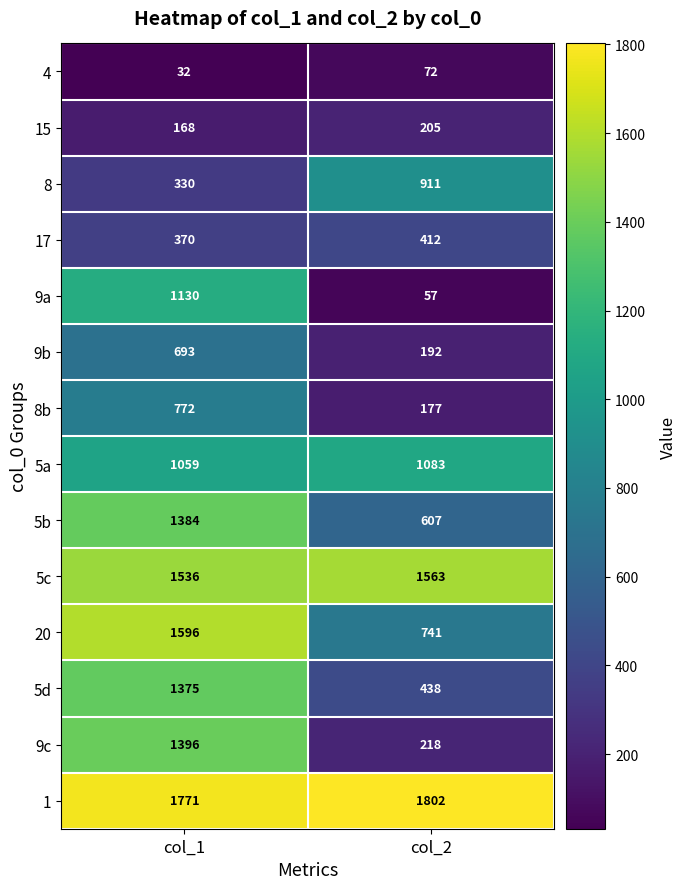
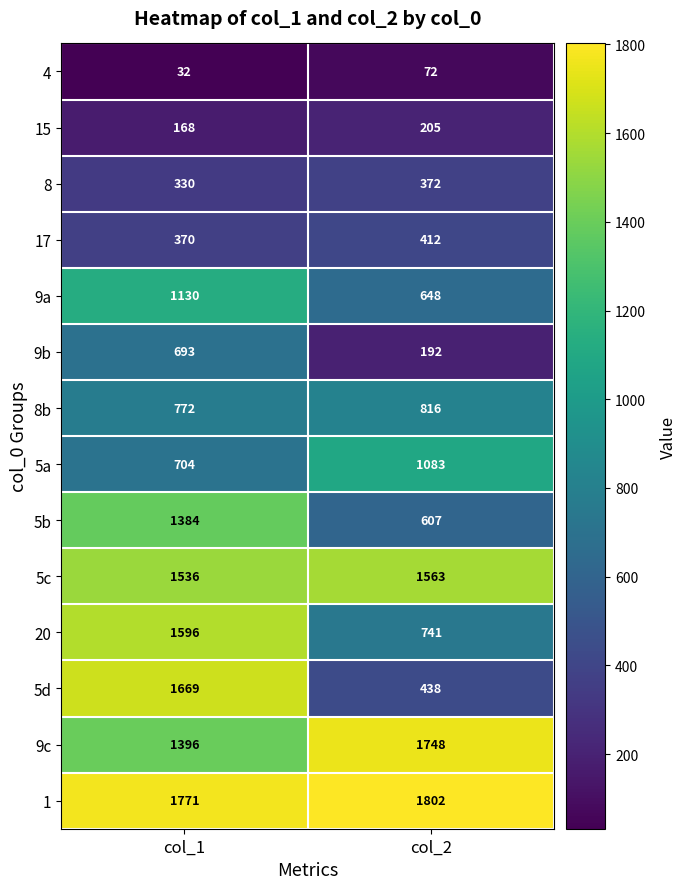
  {
    "4": {
      "col_1": 32,
      "col_2": 72
    },
    "15": {
      "col_1": 168,
      "col_2": 205
    },
    "8": {
      "col_1": 330,
-     "col_2": 911
+     "col_2": 372
    },
    "17": {
      "col_1": 370,
      "col_2": 412
    },
    "9a": {
      "col_1": 1130,
-     "col_2": 57
+     "col_2": 648
    },
    "9b": {
      "col_1": 693,
      "col_2": 192
    },
    "8b": {
      "col_1": 772,
-     "col_2": 177
+     "col_2": 816
    },
    "5a": {
-     "col_1": 1059,
+     "col_1": 704,
      "col_2": 1083
    },
    "5b": {
      "col_1": 1384,
      "col_2": 607
    },
    "5c": {
      "col_1": 1536,
      "col_2": 1563
    },
    "20": {
      "col_1": 1596,
      "col_2": 741
    },
    "5d": {
-     "col_1": 1375,
+     "col_1": 1669,
      "col_2": 438
    },
    "9c": {
      "col_1": 1396,
-     "col_2": 218
+     "col_2": 1748
    },
    "1": {
      "col_1": 1771,
      "col_2": 1802
    }
  }
